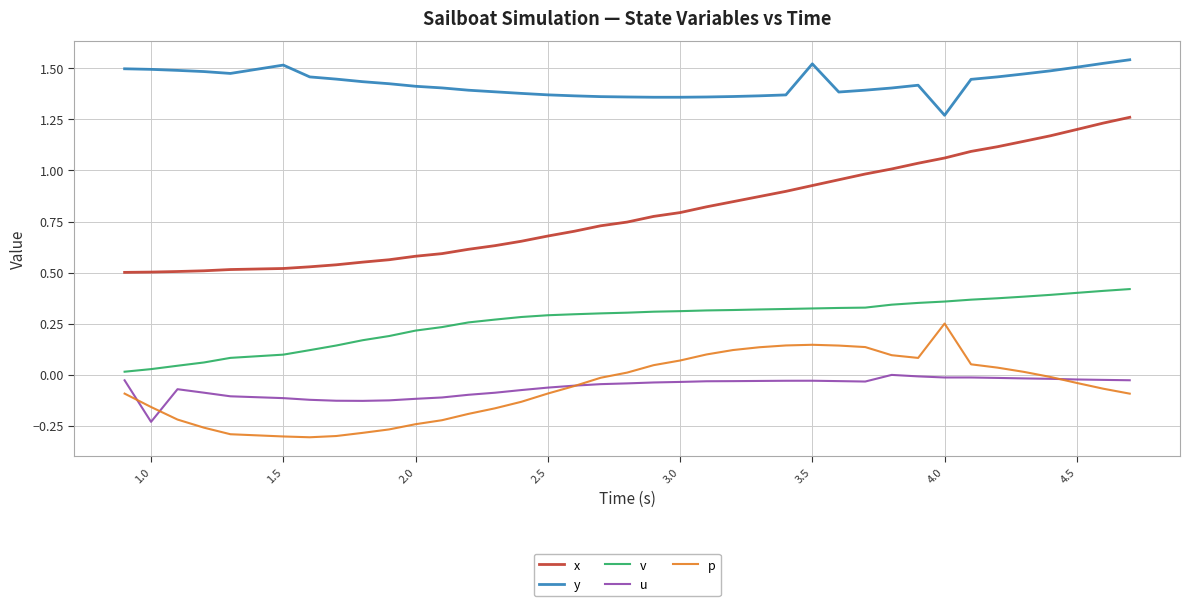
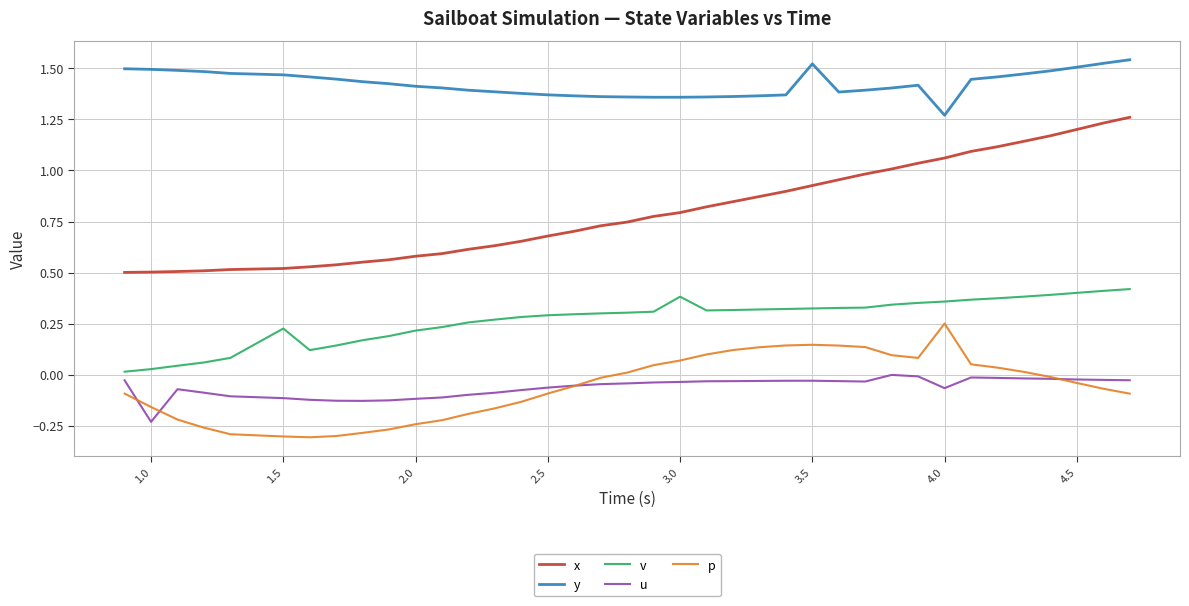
  {
    "x": {
      "1.0": 0.50,
      "1.5": 0.52,
      "2.0": 0.58,
      "2.5": 0.68,
      "3.0": 0.79,
      "3.5": 0.93,
      "4.0": 1.06,
      "4.5": 1.20
    },
    "y": {
      "1.0": 1.50,
-     "1.5": 1.52,
+     "1.5": 1.47,
      "2.0": 1.41,
      "2.5": 1.37,
      "3.0": 1.36,
      "3.5": 1.52,
      "4.0": 1.27,
      "4.5": 1.51
    },
    "v": {
      "1.0": 0.03,
-     "1.5": 0.10,
+     "1.5": 0.23,
      "2.0": 0.22,
      "2.5": 0.29,
-     "3.0": 0.31,
+     "3.0": 0.38,
      "3.5": 0.32,
      "4.0": 0.36,
      "4.5": 0.40
    },
    "u": {
      "1.0": -0.23,
      "1.5": -0.12,
      "2.0": -0.12,
      "2.5": -0.06,
      "3.0": -0.04,
      "3.5": -0.03,
-     "4.0": -0.01,
+     "4.0": -0.07,
      "4.5": -0.02
    },
    "p": {
      "1.0": -0.16,
      "1.5": -0.30,
      "2.0": -0.24,
      "2.5": -0.09,
      "3.0": 0.07,
      "3.5": 0.15,
      "4.0": 0.25,
      "4.5": -0.04
    }
  }
